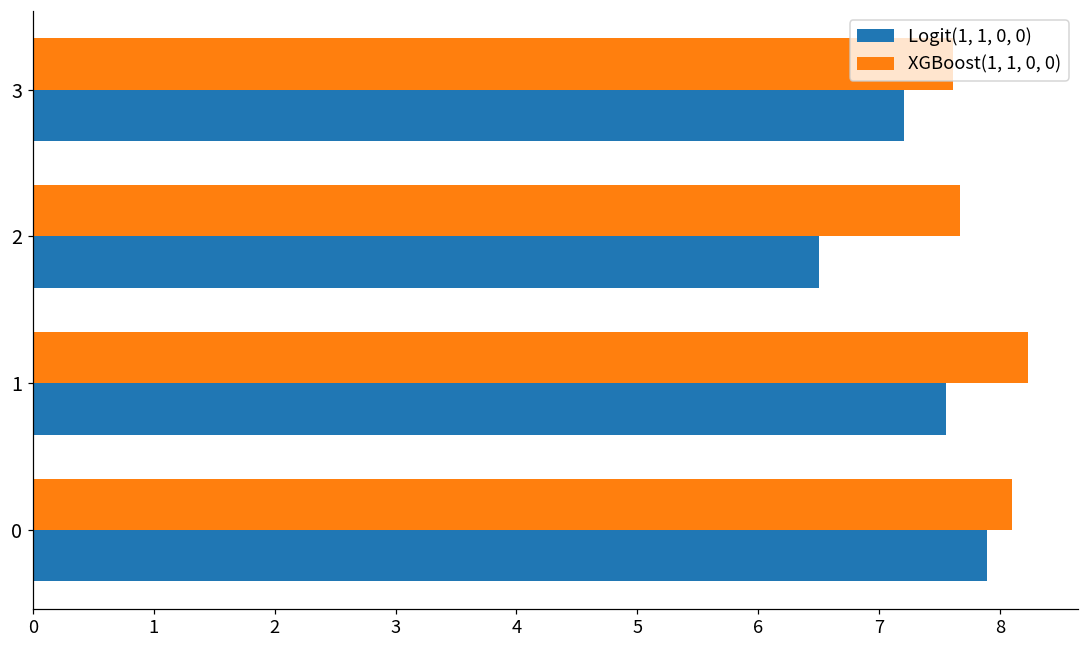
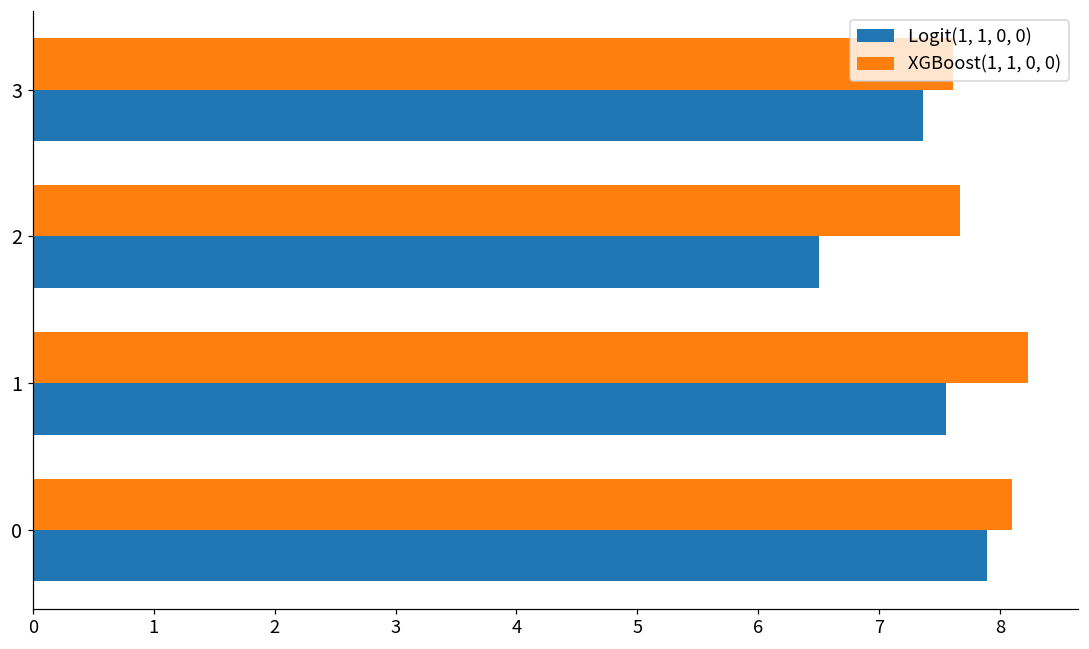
  {
    "Logit(1, 1, 0, 0)": {
-     "3": 7.21,
+     "3": 7.36,
      "2": 6.50,
      "1": 7.55,
      "0": 7.89
    },
    "XGBoost(1, 1, 0, 0)": {
      "2": 7.67,
      "1": 8.23,
      "0": 8.10
    }
  }
